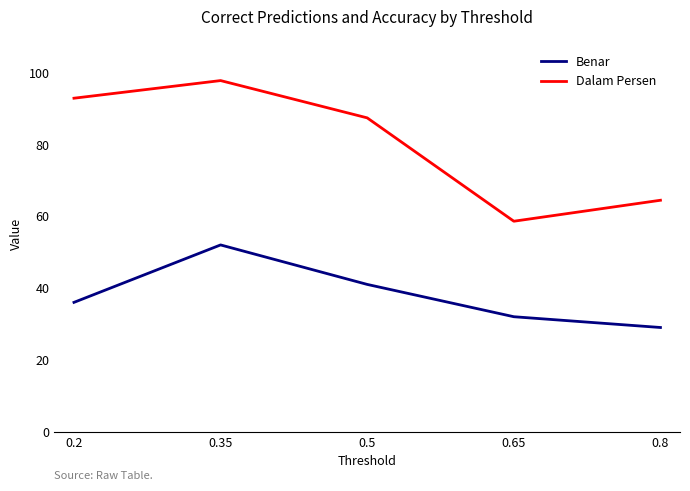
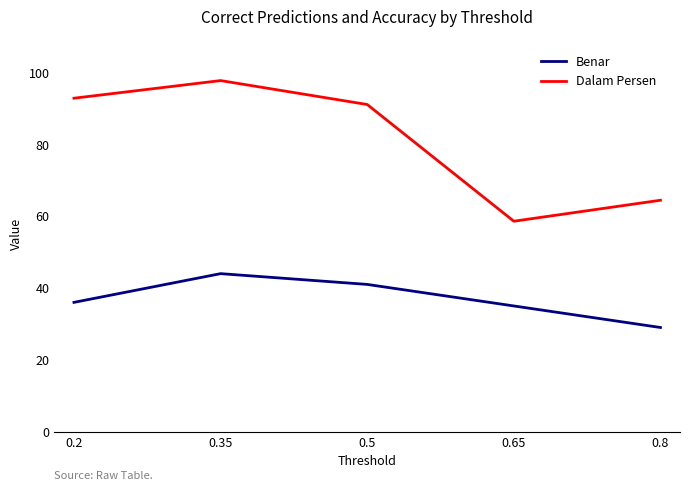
  {
    "Benar": {
      "0.2": 36,
-     "0.35": 52,
+     "0.35": 44,
      "0.5": 41,
-     "0.65": 32,
+     "0.65": 35,
      "0.8": 29
    },
    "Dalam Persen": {
      "0.2": 93,
      "0.35": 98,
-     "0.5": 87,
+     "0.5": 91,
      "0.65": 59,
      "0.8": 64
    }
  }
